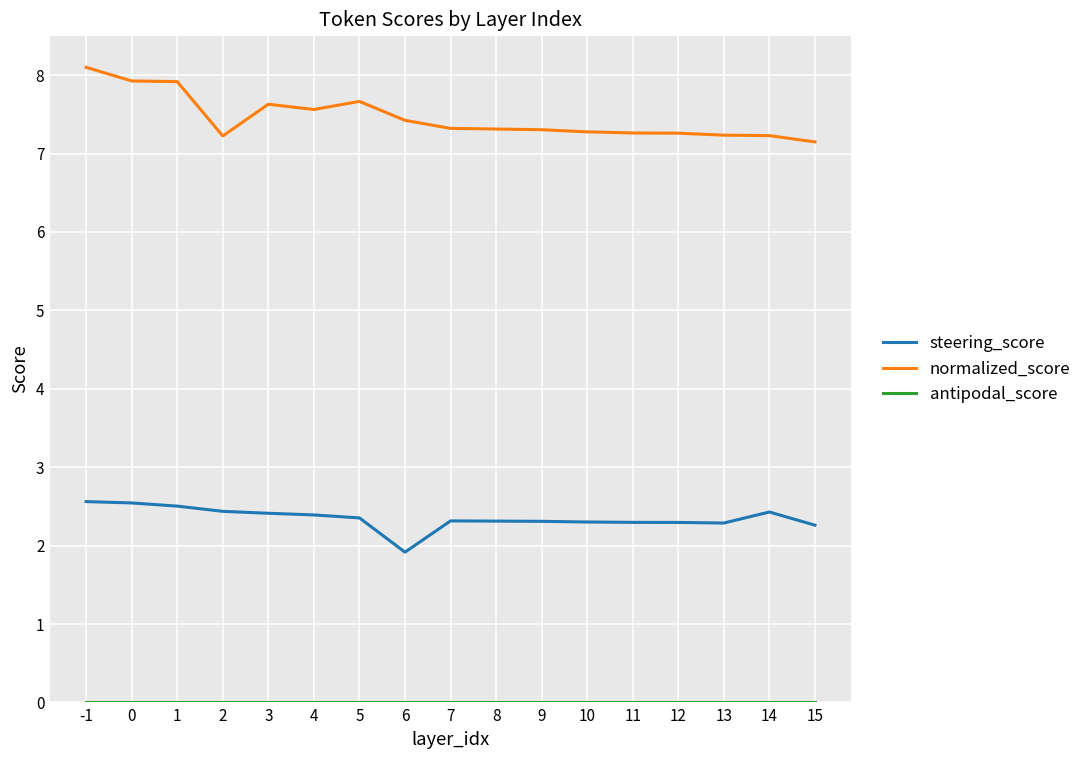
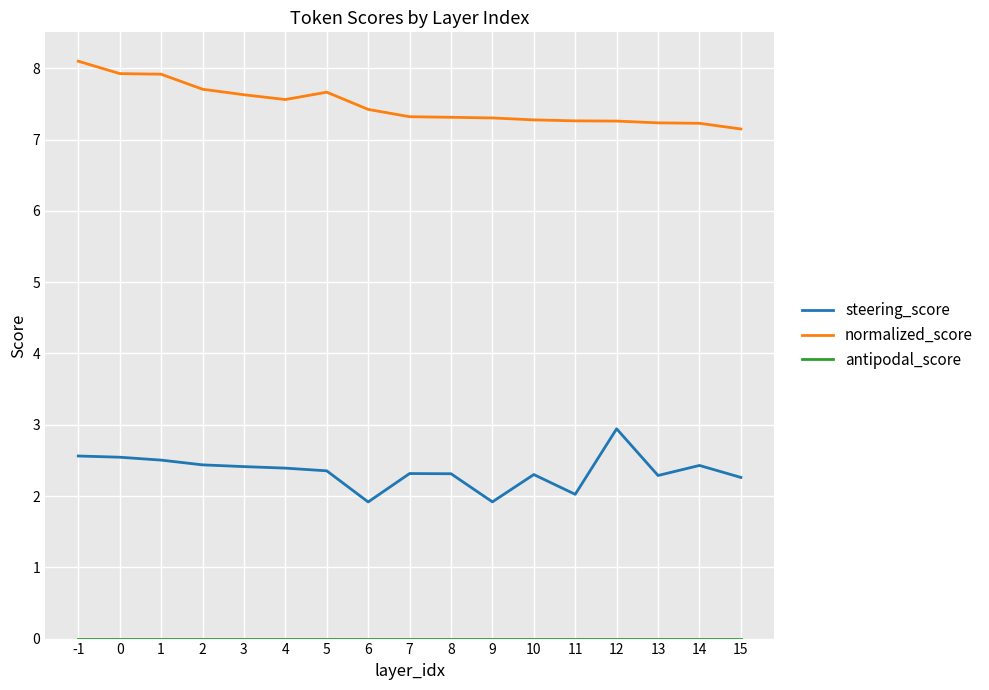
  {
    "steering_score": {
      "-1": 2.6,
      "0": 2.5,
      "1": 2.5,
      "2": 2.4,
      "3": 2.4,
      "4": 2.4,
      "5": 2.4,
      "6": 1.9,
      "7": 2.3,
      "8": 2.3,
-     "9": 2.3,
+     "9": 1.9,
      "10": 2.3,
-     "11": 2.3,
-     "12": 2.3,
+     "11": 2.0,
+     "12": 2.9,
      "13": 2.3,
      "14": 2.4,
      "15": 2.3
    },
    "normalized_score": {
      "-1": 8.1,
      "0": 7.9,
      "1": 7.9,
-     "2": 7.2,
+     "2": 7.7,
      "3": 7.6,
      "4": 7.6,
      "5": 7.7,
      "6": 7.4,
      "7": 7.3,
      "8": 7.3,
      "9": 7.3,
      "10": 7.3,
      "11": 7.3,
      "12": 7.3,
      "13": 7.2,
      "14": 7.2,
      "15": 7.1
    },
    "antipodal_score": {
      "-1": 0.0,
      "0": 0.0,
      "1": 0.0,
      "2": 0.0,
      "3": 0.0,
      "4": 0.0,
      "5": 0.0,
      "6": 0.0,
      "7": 0.0,
      "8": 0.0,
      "9": 0.0,
      "10": 0.0,
      "11": 0.0,
      "12": 0.0,
      "13": 0.0,
      "14": 0.0,
      "15": 0.0
    }
  }
